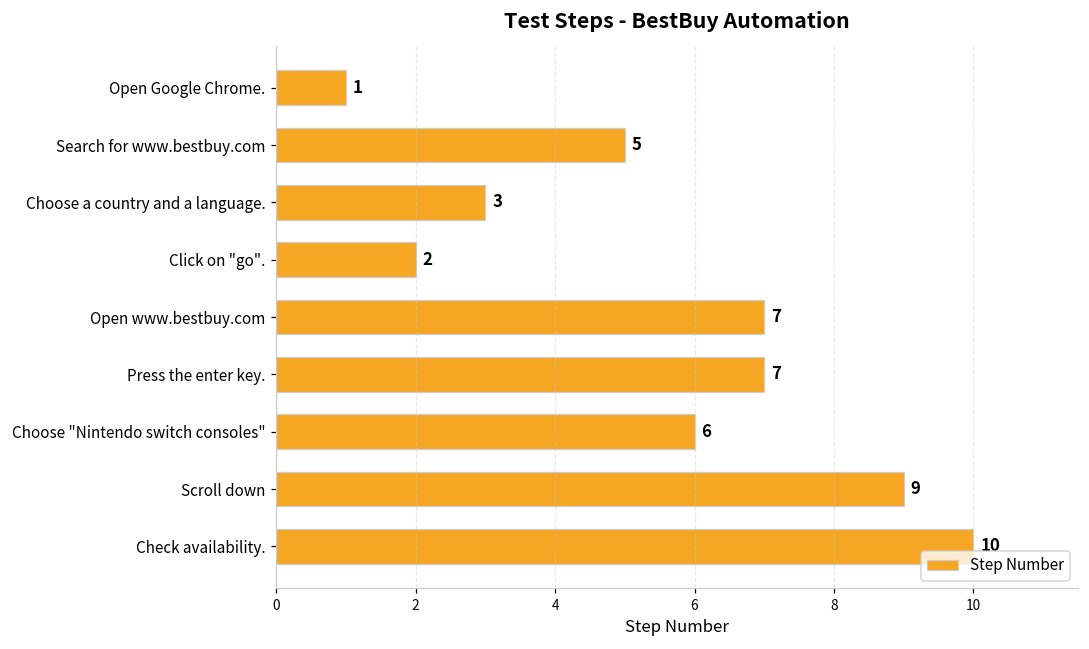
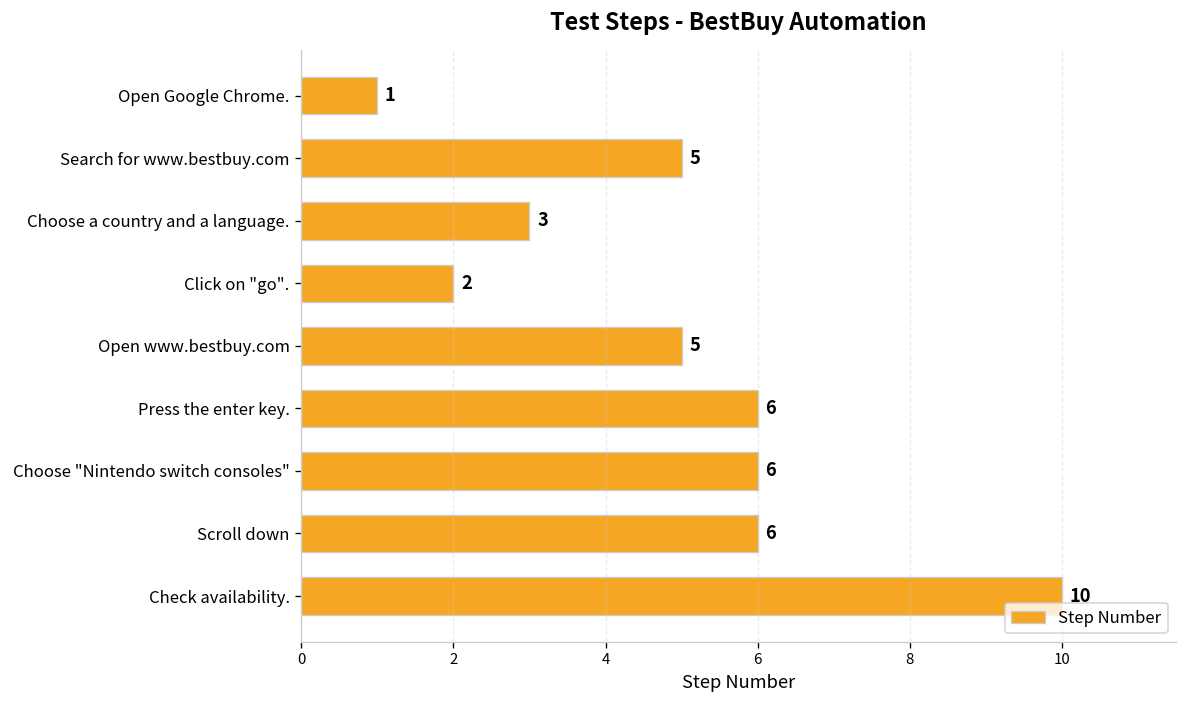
  {
    "Open Google Chrome.": 1,
    "Search for www.bestbuy.com": 5,
    "Choose a country and a language.": 3,
    "Click on \"go\".": 2,
-   "Open www.bestbuy.com": 7,
-   "Press the enter key.": 7,
+   "Open www.bestbuy.com": 5,
+   "Press the enter key.": 6,
    "Choose \"Nintendo switch consoles\"": 6,
-   "Scroll down": 9
+   "Scroll down": 6
  }
